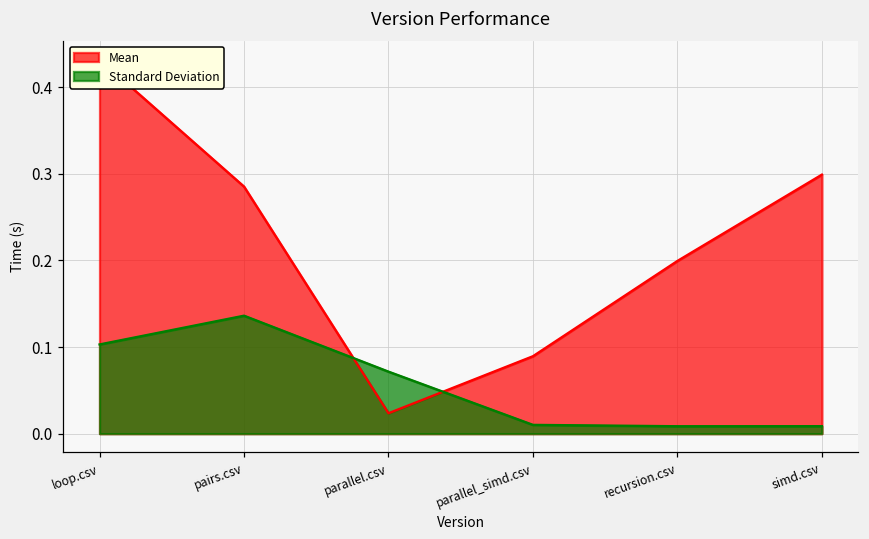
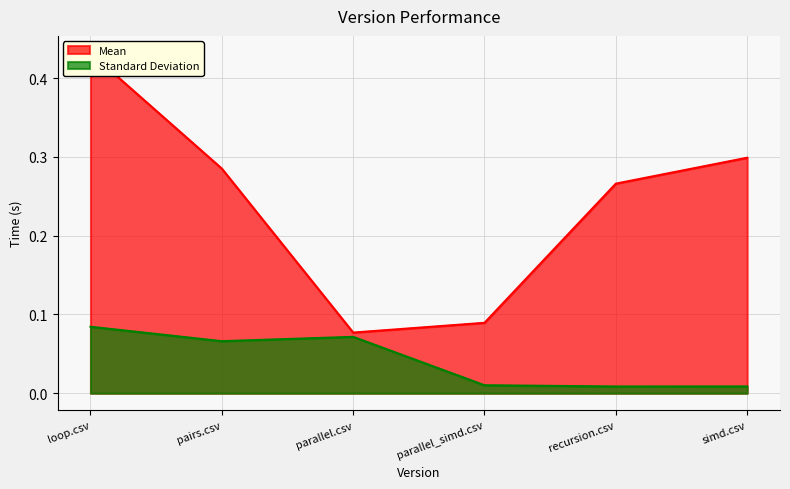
  {
    "Mean": {
      "pairs.csv": 0.29,
-     "parallel.csv": 0.02,
+     "parallel.csv": 0.08,
      "parallel_simd.csv": 0.09,
-     "recursion.csv": 0.20,
+     "recursion.csv": 0.27,
      "simd.csv": 0.30
    },
    "Standard Deviation": {
-     "loop.csv": 0.10,
-     "pairs.csv": 0.14,
+     "loop.csv": 0.08,
+     "pairs.csv": 0.07,
      "parallel.csv": 0.07,
      "parallel_simd.csv": 0.01,
      "recursion.csv": 0.01,
      "simd.csv": 0.01
    }
  }
